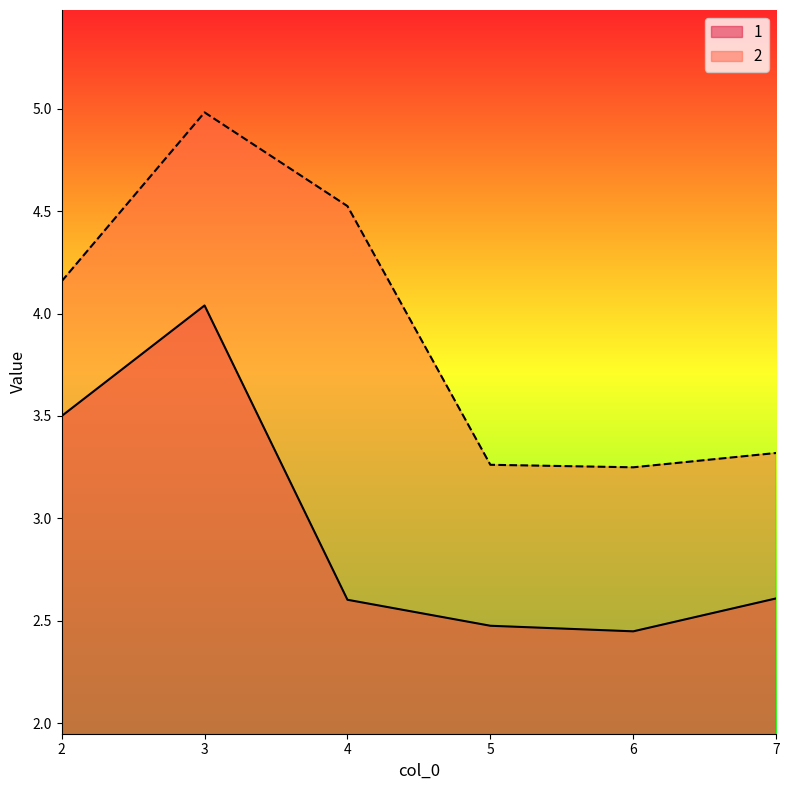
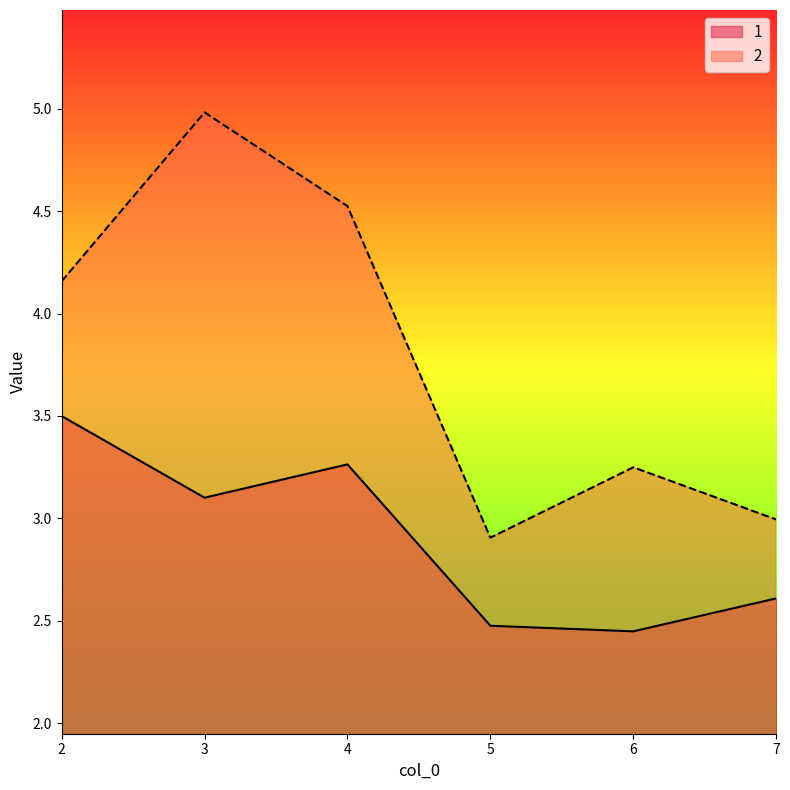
  {
    "1": {
      "2": 3.50,
-     "3": 4.04,
-     "4": 2.60,
+     "3": 3.10,
+     "4": 3.26,
      "5": 2.48,
      "6": 2.45,
      "7": 2.61
    },
    "2": {
      "2": 4.16,
      "3": 4.98,
      "4": 4.52,
-     "5": 3.26,
+     "5": 2.91,
      "6": 3.25,
-     "7": 3.32
+     "7": 2.99
    }
  }
